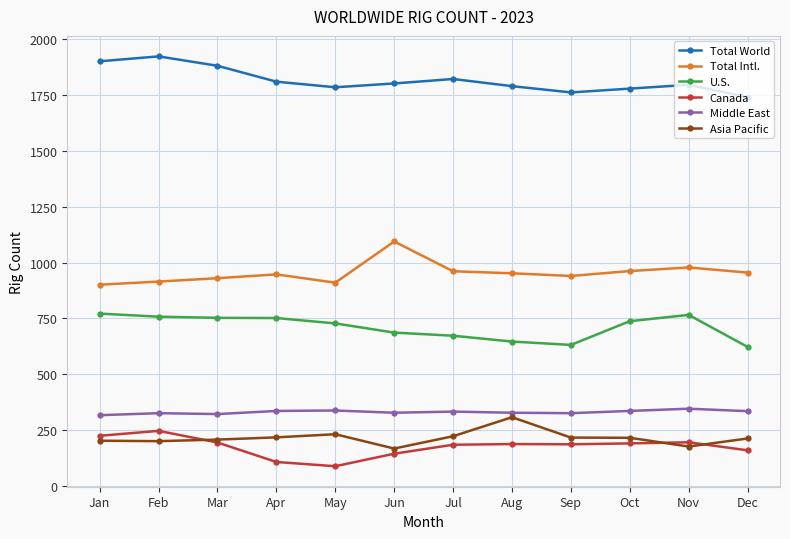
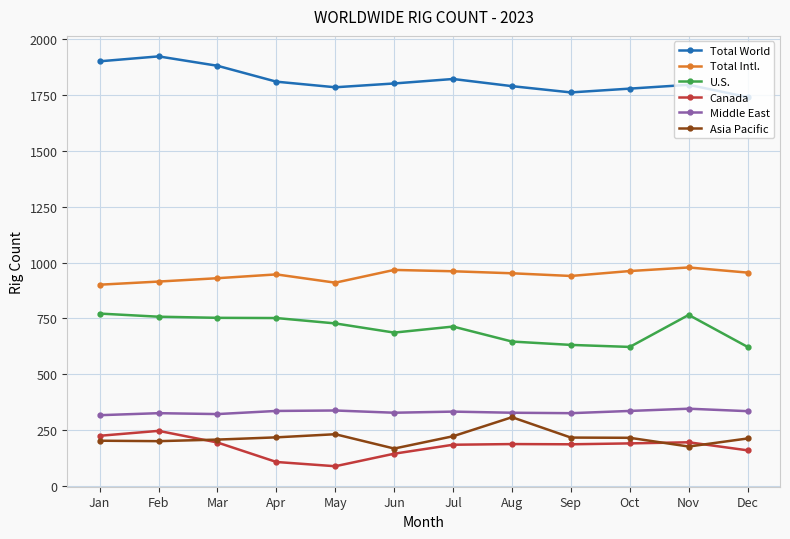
  {
    "Total World": {
      "Jan": 1900,
      "Feb": 1920,
      "Mar": 1880,
      "Apr": 1810,
      "May": 1780,
      "Jun": 1800,
      "Jul": 1820,
      "Aug": 1790,
      "Sep": 1760,
      "Oct": 1780
    },
    "Total Intl.": {
      "Jan": 900,
      "Feb": 920,
      "Mar": 930,
      "Apr": 950,
      "May": 910,
-     "Jun": 1090,
+     "Jun": 970,
      "Jul": 960,
      "Aug": 950,
      "Sep": 940,
      "Oct": 960,
      "Nov": 980,
      "Dec": 960
    },
    "U.S.": {
      "Jan": 770,
      "Feb": 760,
      "Mar": 750,
      "Apr": 750,
      "May": 730,
      "Jun": 690,
-     "Jul": 670,
+     "Jul": 710,
      "Aug": 650,
      "Sep": 630,
-     "Oct": 740,
+     "Oct": 620,
      "Nov": 770,
      "Dec": 620
    },
    "Canada": {
      "Jan": 230,
      "Feb": 250,
      "Mar": 200,
      "Apr": 110,
      "May": 90,
      "Jun": 150,
      "Jul": 190,
      "Aug": 190,
      "Sep": 190,
      "Oct": 190,
      "Nov": 200,
      "Dec": 160
    },
    "Middle East": {
      "Jan": 320,
      "Feb": 330,
      "Mar": 320,
      "Apr": 340,
      "May": 340,
      "Jun": 330,
      "Jul": 330,
      "Aug": 330,
      "Sep": 330,
      "Oct": 340,
      "Nov": 350,
      "Dec": 340
    },
    "Asia Pacific": {
      "Jan": 200,
      "Feb": 200,
      "Mar": 210,
      "Apr": 220,
      "May": 230,
      "Jun": 170,
      "Jul": 220,
      "Aug": 310,
      "Sep": 220,
      "Oct": 220,
      "Nov": 180,
      "Dec": 210
    }
  }
